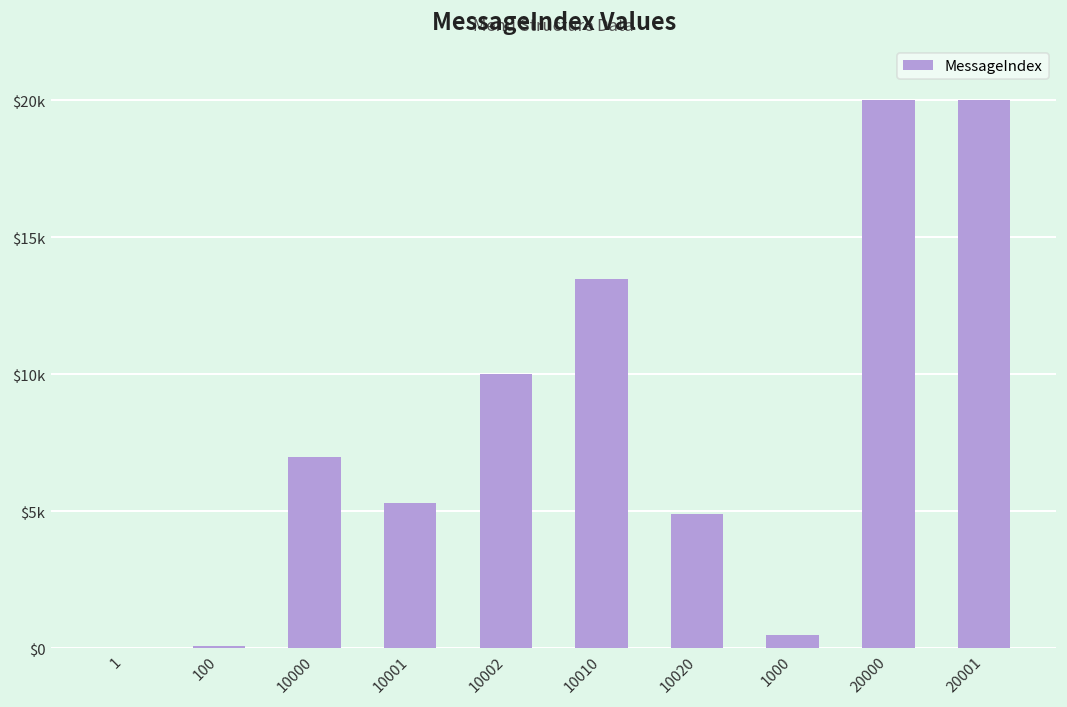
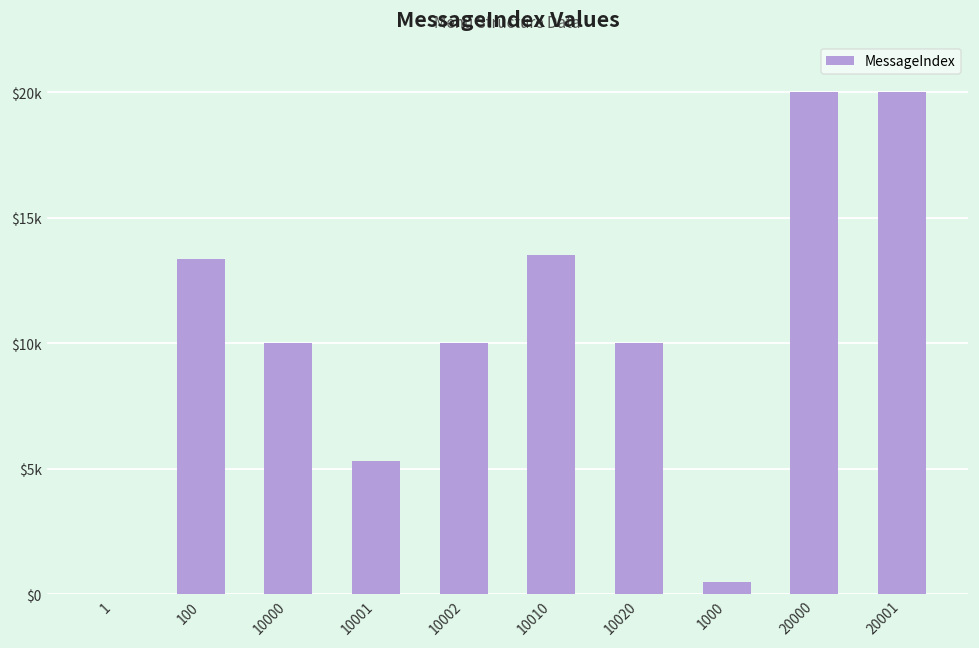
  {
-   "100": "$100",
-   "10000": "$7000",
+   "100": "$13400",
+   "10000": "$10000",
    "10001": "$5300",
    "10002": "$10000",
    "10010": "$13500",
-   "10020": "$4900",
+   "10020": "$10000",
    "1000": "$500",
    "20000": "$20000",
    "20001": "$20000"
  }
